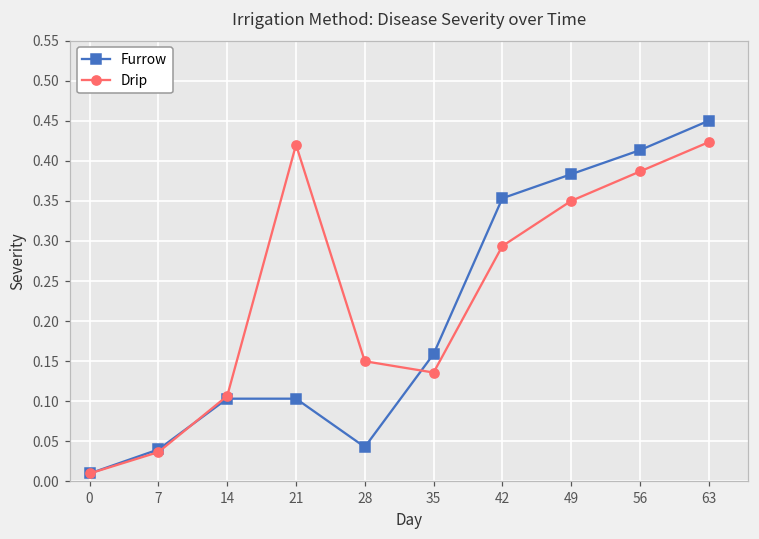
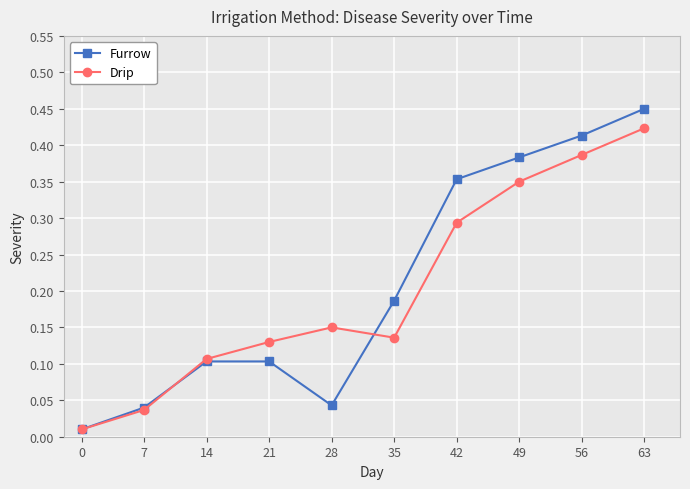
  {
    "Furrow": {
      "21": 0.10,
      "28": 0.04,
-     "35": 0.16,
+     "35": 0.19,
      "42": 0.35,
      "49": 0.38,
      "56": 0.41,
      "63": 0.45
    },
    "Drip": {
-     "21": 0.42,
+     "21": 0.13,
      "28": 0.15,
      "35": 0.14,
      "42": 0.29,
      "49": 0.35,
      "56": 0.39,
      "63": 0.42
    }
  }
